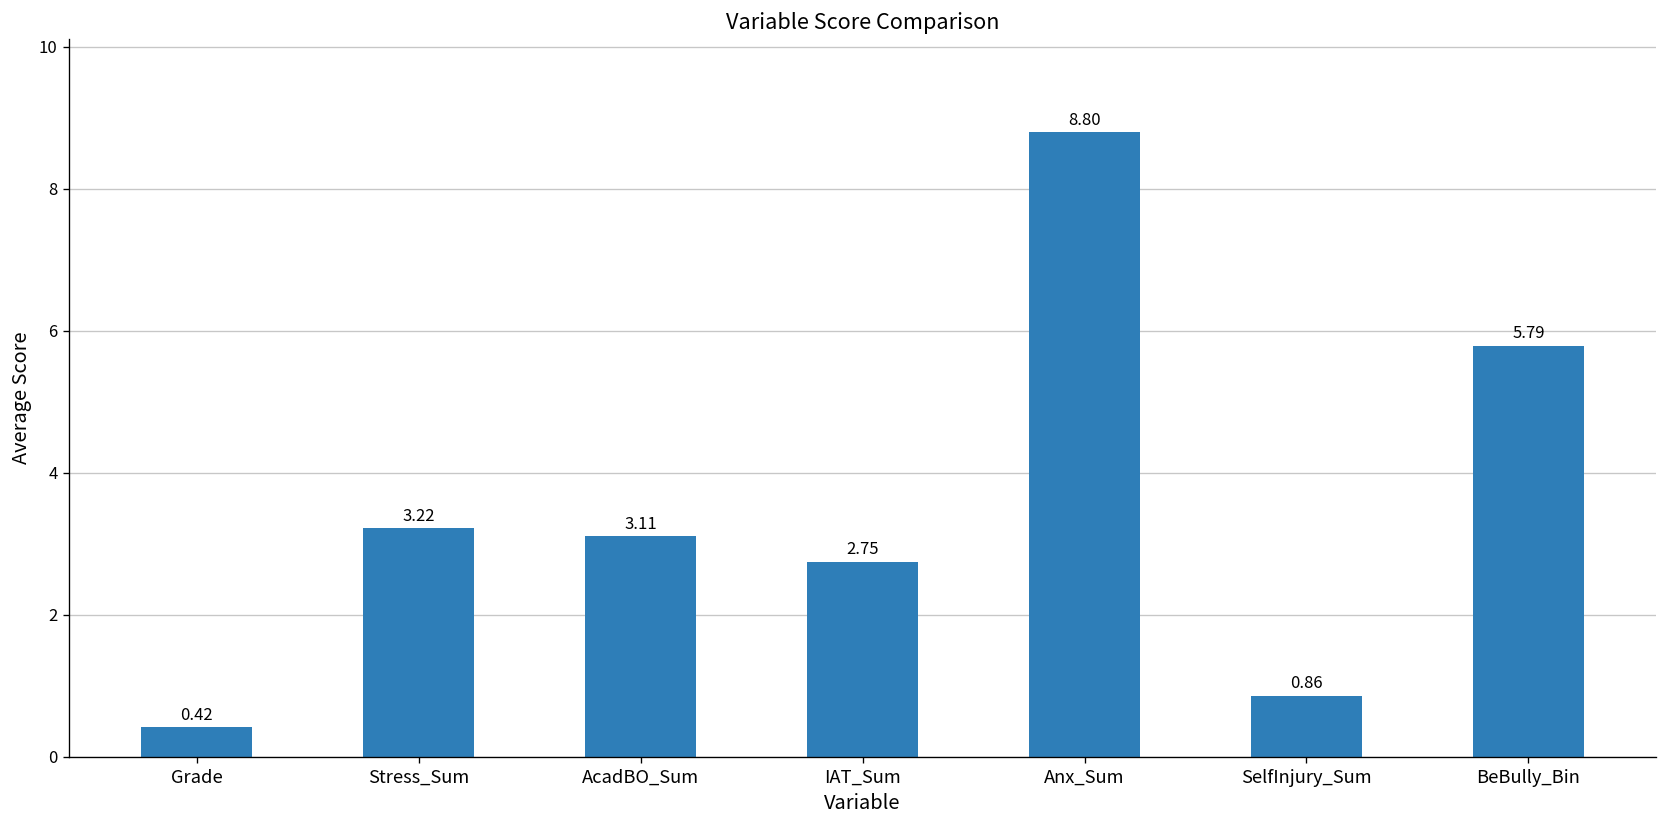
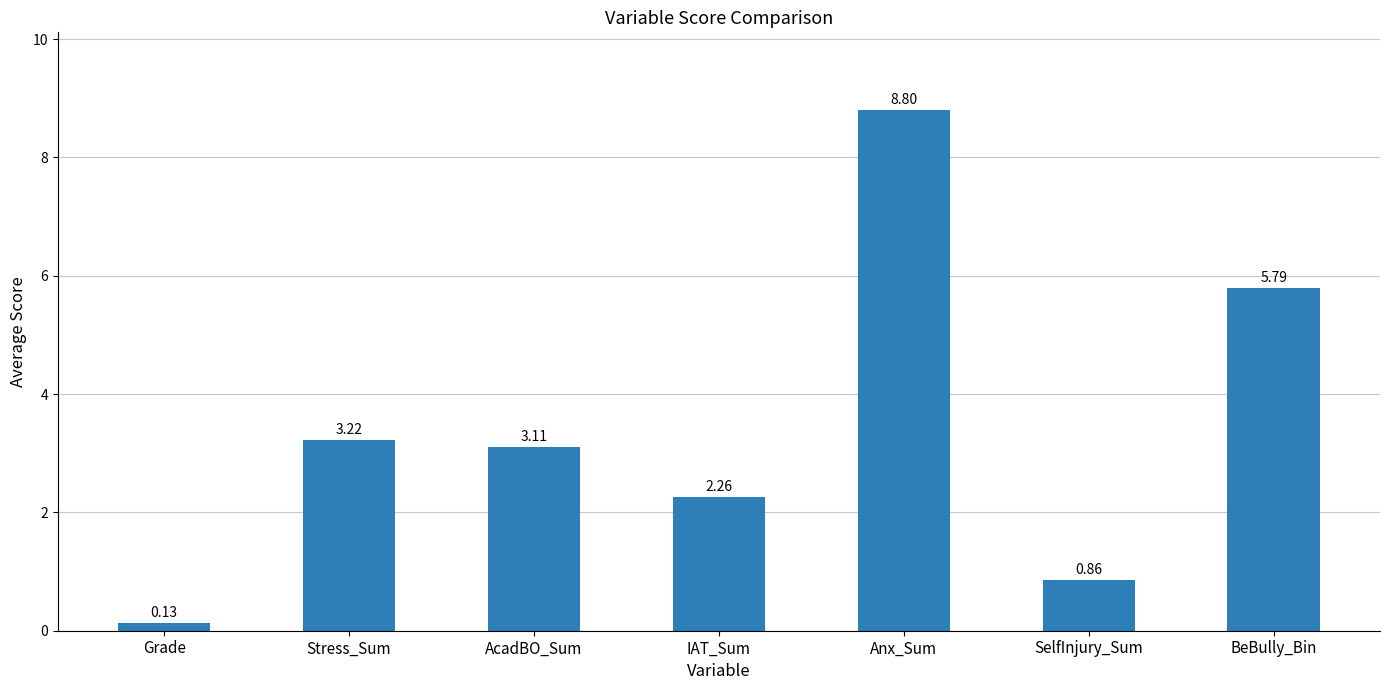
  {
-   "Grade": 0.42,
+   "Grade": 0.13,
    "Stress_Sum": 3.22,
    "AcadBO_Sum": 3.11,
-   "IAT_Sum": 2.75,
+   "IAT_Sum": 2.26,
    "Anx_Sum": 8.80,
    "SelfInjury_Sum": 0.86,
    "BeBully_Bin": 5.79
  }
